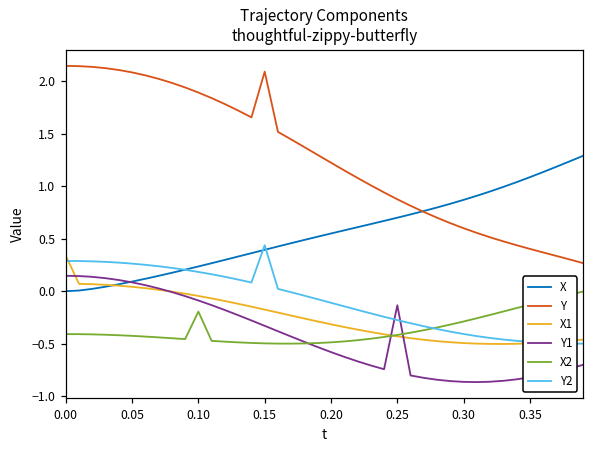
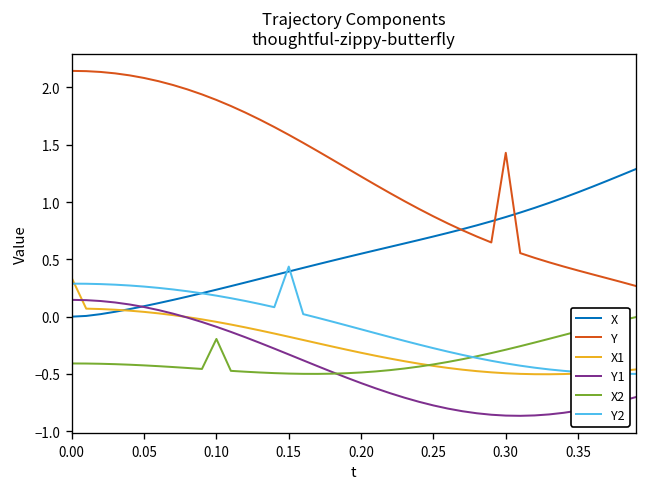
  {
    "X": {
      "0.00": 0.0,
      "0.10": 0.2,
      "0.15": 0.4,
      "0.20": 0.5,
      "0.25": 0.7,
      "0.30": 0.9,
      "0.35": 1.1
    },
    "Y": {
      "0.00": 2.1,
      "0.05": 2.1,
      "0.10": 1.9,
-     "0.15": 2.1,
+     "0.15": 1.6,
      "0.20": 1.2,
      "0.25": 0.9,
-     "0.30": 0.6,
+     "0.30": 1.4,
      "0.35": 0.4
    },
    "X1": {
      "0.00": 0.3,
      "0.05": 0.0,
      "0.10": 0.0,
      "0.15": -0.2,
      "0.20": -0.3,
      "0.30": -0.5
    },
    "Y1": {
      "0.00": 0.1,
      "0.10": -0.1,
      "0.15": -0.3,
      "0.20": -0.6,
-     "0.25": -0.1,
+     "0.25": -0.8,
      "0.30": -0.9
    },
    "X2": {
      "0.00": -0.4,
      "0.05": -0.4,
      "0.10": -0.2,
      "0.15": -0.5,
      "0.20": -0.5,
      "0.30": -0.3
    },
    "Y2": {
      "0.00": 0.3,
      "0.05": 0.3,
      "0.10": 0.2,
      "0.15": 0.4,
      "0.20": -0.1,
      "0.25": -0.3,
      "0.30": -0.4
    }
  }
